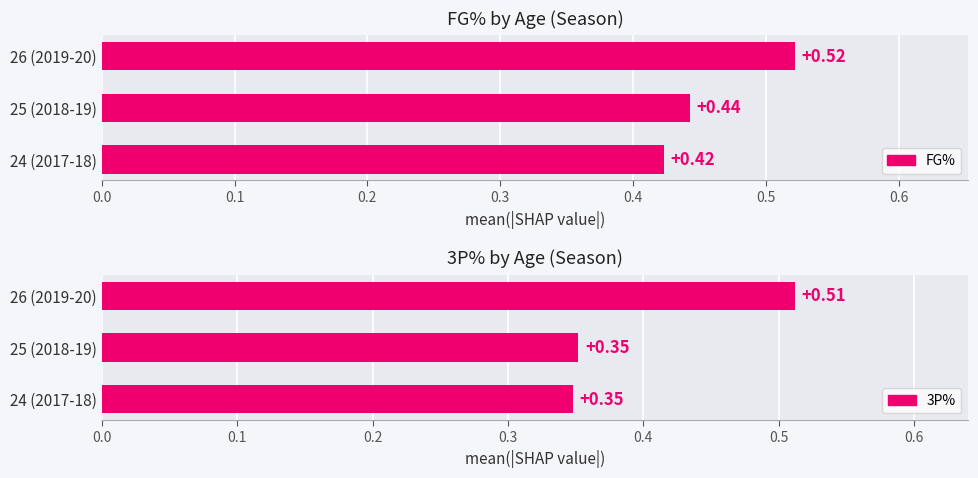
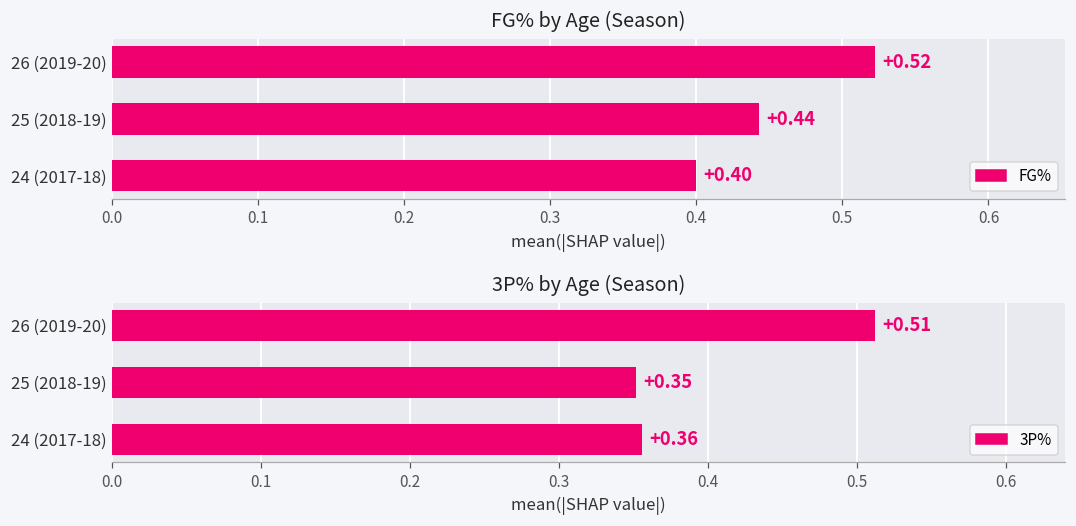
  {
    "FG% by Age (Season)": {
      "26 (2019-20)": "+0.52",
      "25 (2018-19)": "+0.44",
-     "24 (2017-18)": "+0.42"
+     "24 (2017-18)": "+0.40"
    },
    "3P% by Age (Season)": {
      "26 (2019-20)": "+0.51",
      "25 (2018-19)": "+0.35",
-     "24 (2017-18)": "+0.35"
+     "24 (2017-18)": "+0.36"
    }
  }
